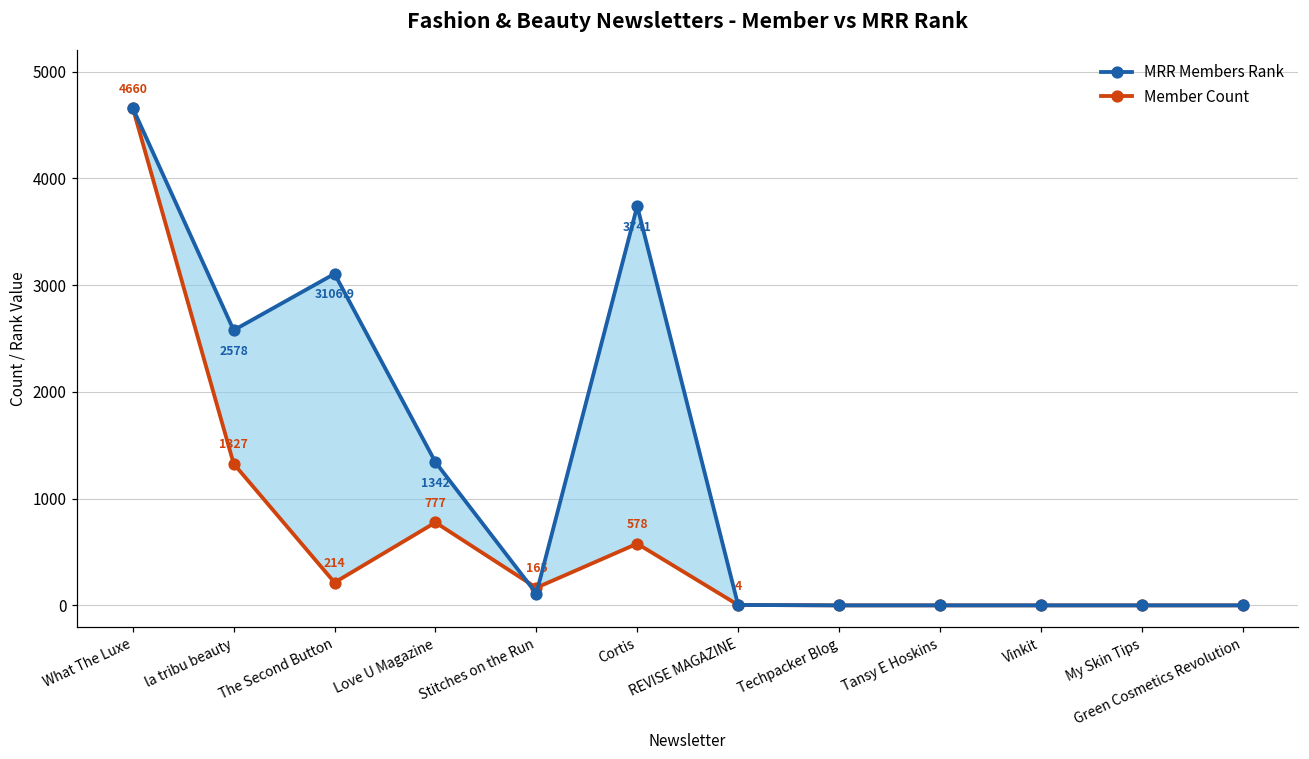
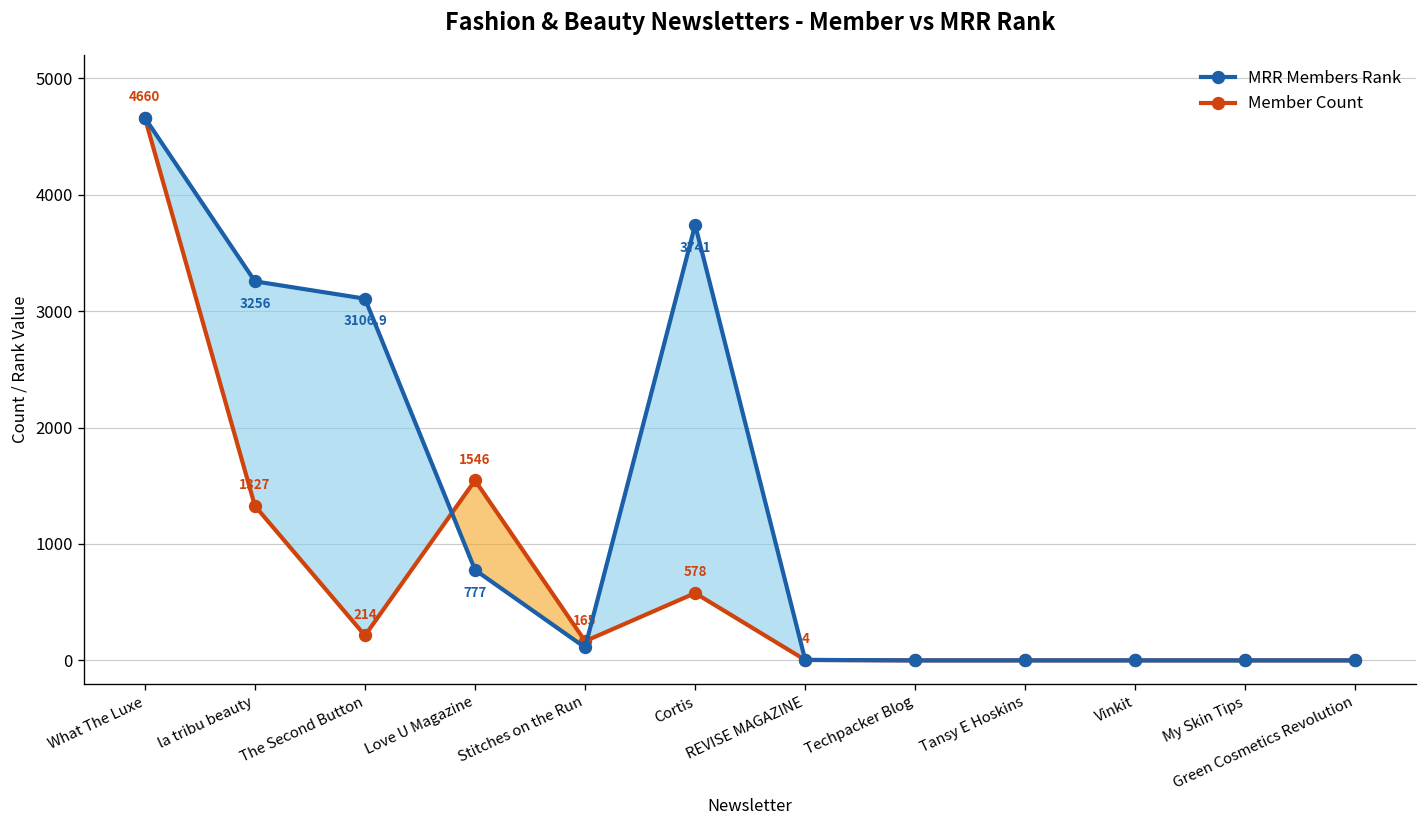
  {
    "Member Count": {
      "la tribu beauty": 1327,
      "The Second Button": 214,
-     "Love U Magazine": 777,
+     "Love U Magazine": 1546,
      "Stitches on the Run": 165,
      "Cortis": 578
    },
    "MRR Members Rank": {
-     "la tribu beauty": 2578,
+     "la tribu beauty": 3256,
      "The Second Button": 3106.9,
-     "Love U Magazine": 1342,
+     "Love U Magazine": 777,
      "Cortis": 3741
    }
  }
